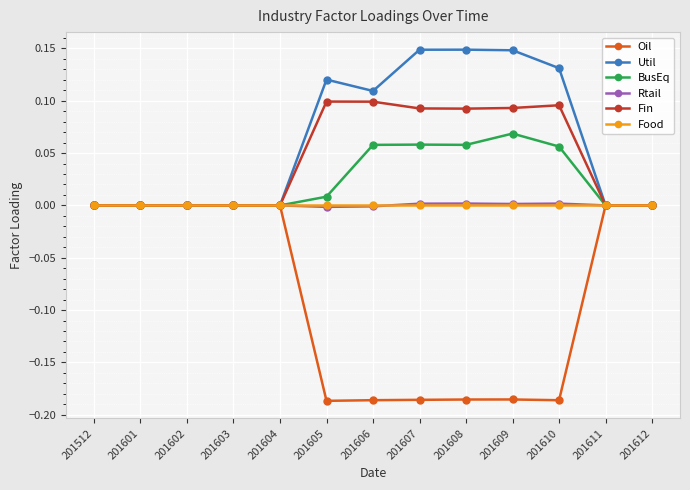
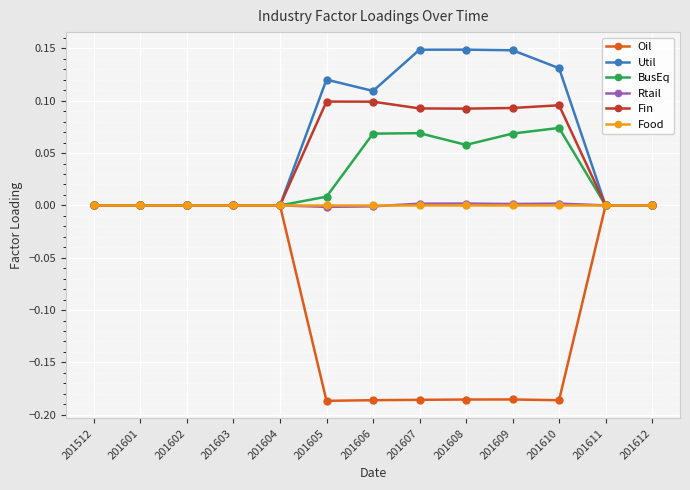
  {
    "Util": {
      "201605": 0.120,
      "201606": 0.109,
      "201607": 0.149,
      "201608": 0.149,
      "201609": 0.148,
      "201610": 0.131
    },
    "BusEq": {
      "201605": 0.008,
-     "201606": 0.058,
-     "201607": 0.058,
+     "201606": 0.069,
+     "201607": 0.069,
      "201608": 0.058,
      "201609": 0.069,
-     "201610": 0.056
+     "201610": 0.074
    }
  }
